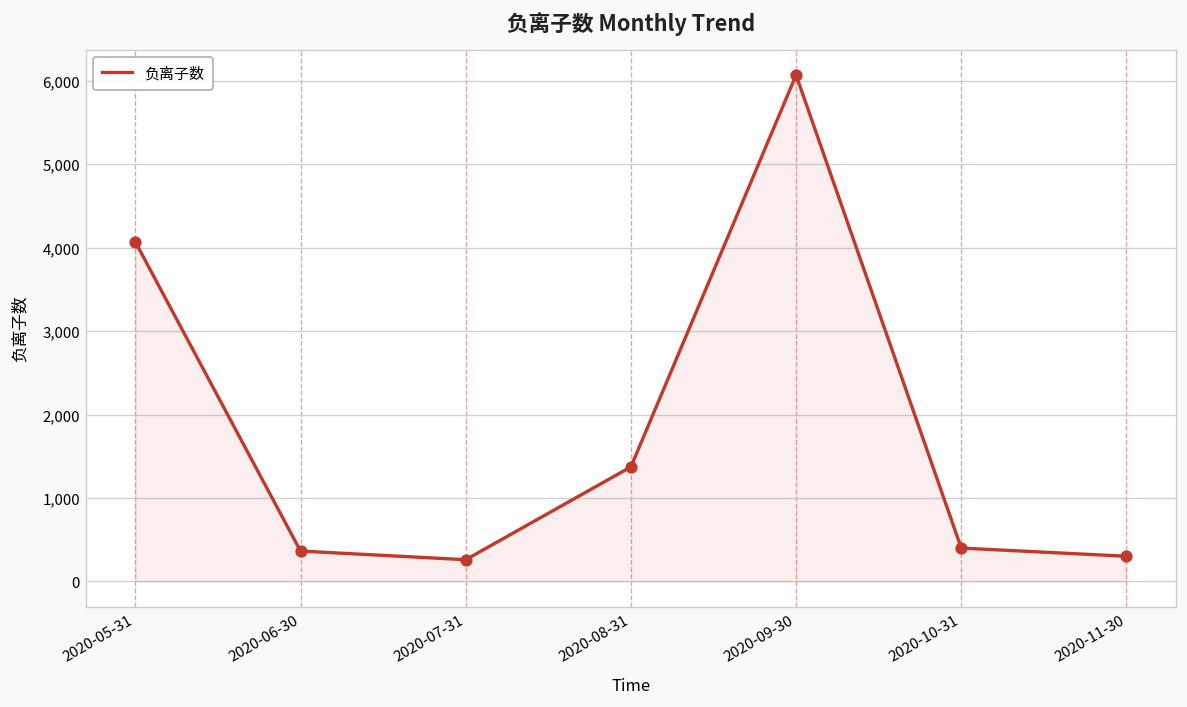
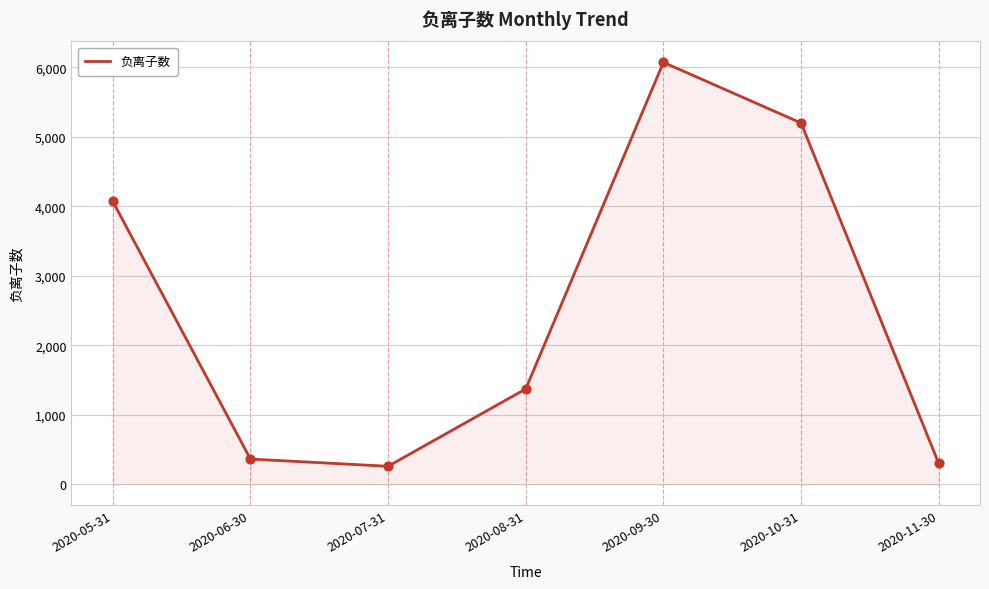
  {
    "2020-05-31": "4,100",
    "2020-06-30": "400",
    "2020-07-31": "300",
    "2020-08-31": "1,400",
    "2020-09-30": "6,100",
-   "2020-10-31": "400",
+   "2020-10-31": "5,200",
    "2020-11-30": "300"
  }
